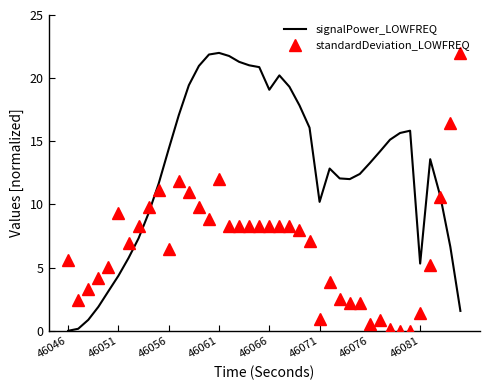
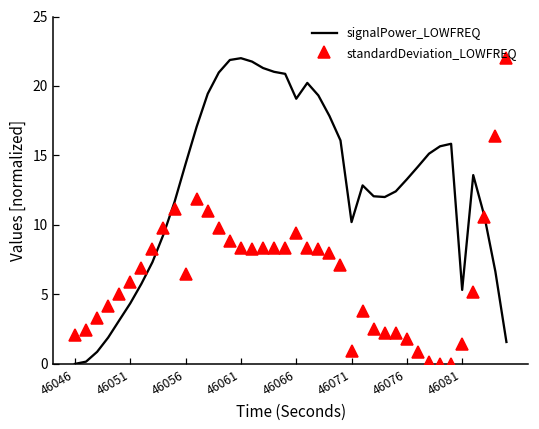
  {
    "signalPower_LOWFREQ": {
      "46046": 0.0,
      "46051": 4.4,
      "46056": 14.4,
      "46061": 22.0,
      "46066": 19.1,
      "46071": 10.2,
      "46076": 13.3,
      "46081": 5.3
    },
    "standardDeviation_LOWFREQ": {
-     "46046": 5.6,
-     "46051": 9.4,
+     "46046": 2.1,
+     "46051": 5.9,
      "46056": 6.5,
-     "46061": 12.0,
-     "46066": 8.3,
+     "46061": 8.4,
+     "46066": 9.4,
      "46071": 0.9,
-     "46076": 0.5,
+     "46076": 1.8,
      "46081": 1.4
    }
  }
